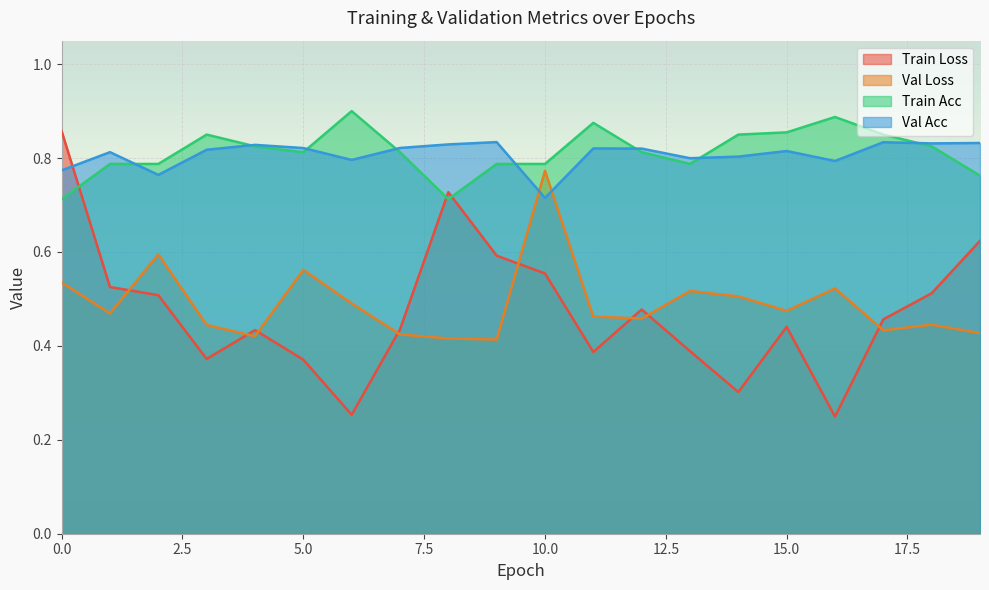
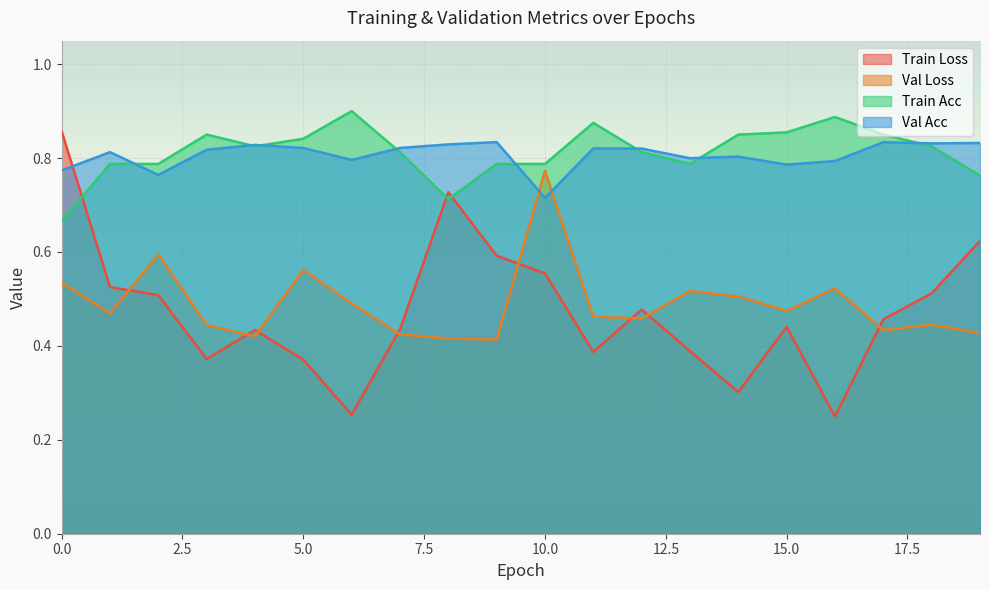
  {
    "Train Acc": {
-     "0.0": 0.71,
-     "5.0": 0.81,
+     "0.0": 0.67,
+     "5.0": 0.84,
      "10.0": 0.79,
      "15.0": 0.85
    },
    "Val Acc": {
      "0.0": 0.77,
      "5.0": 0.82,
      "10.0": 0.72,
-     "15.0": 0.81
+     "15.0": 0.79
    }
  }
